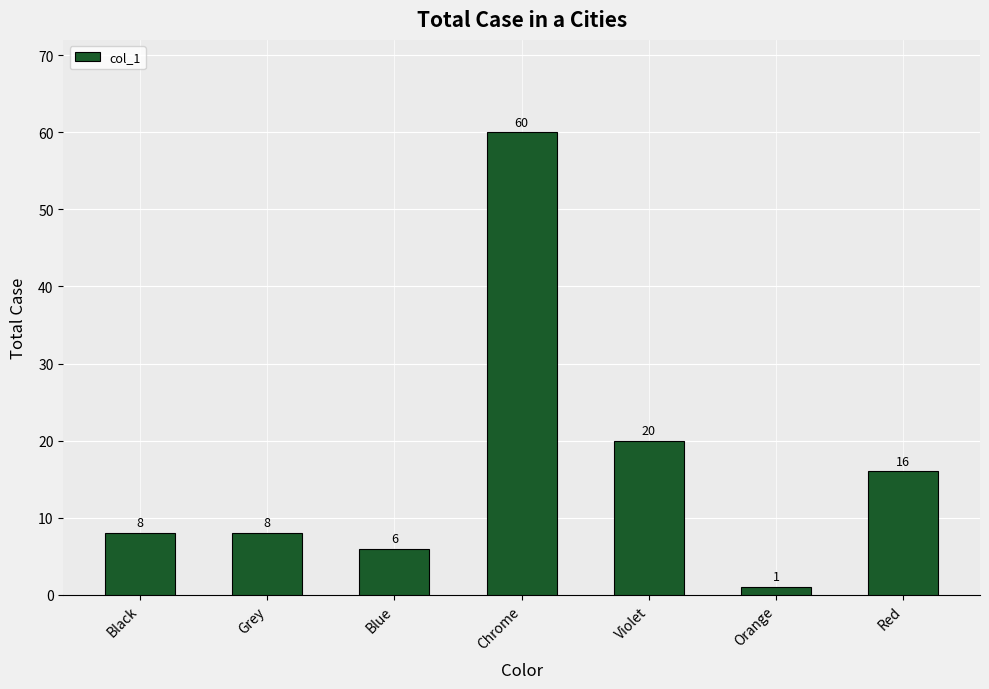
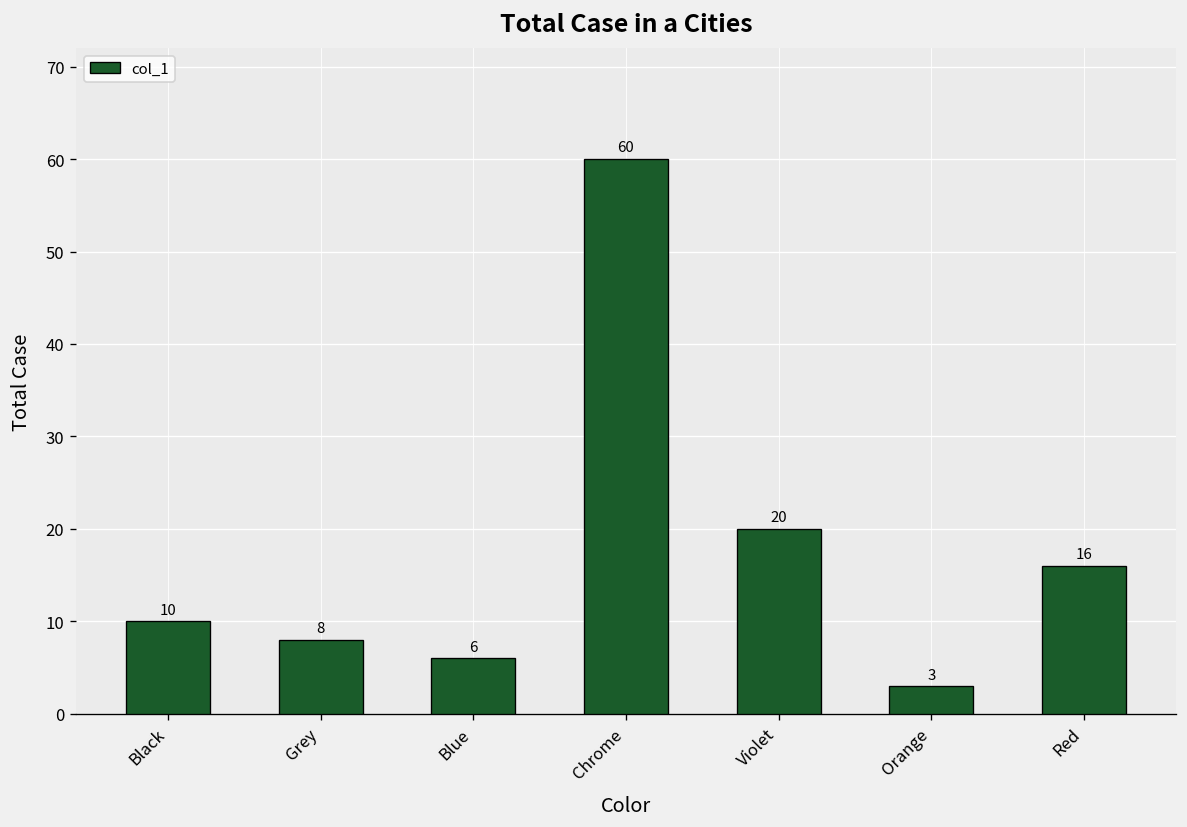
  {
-   "Black": 8,
+   "Black": 10,
    "Grey": 8,
    "Blue": 6,
    "Chrome": 60,
    "Violet": 20,
-   "Orange": 1,
+   "Orange": 3,
    "Red": 16
  }
